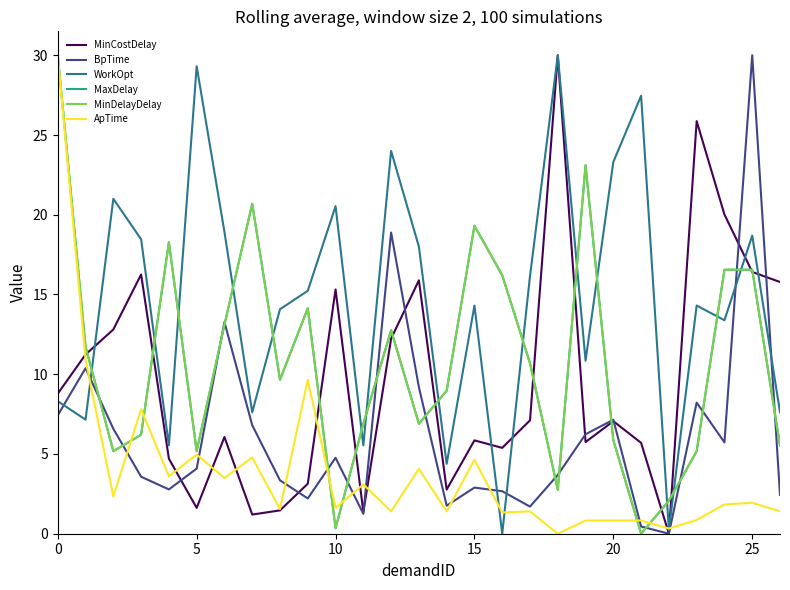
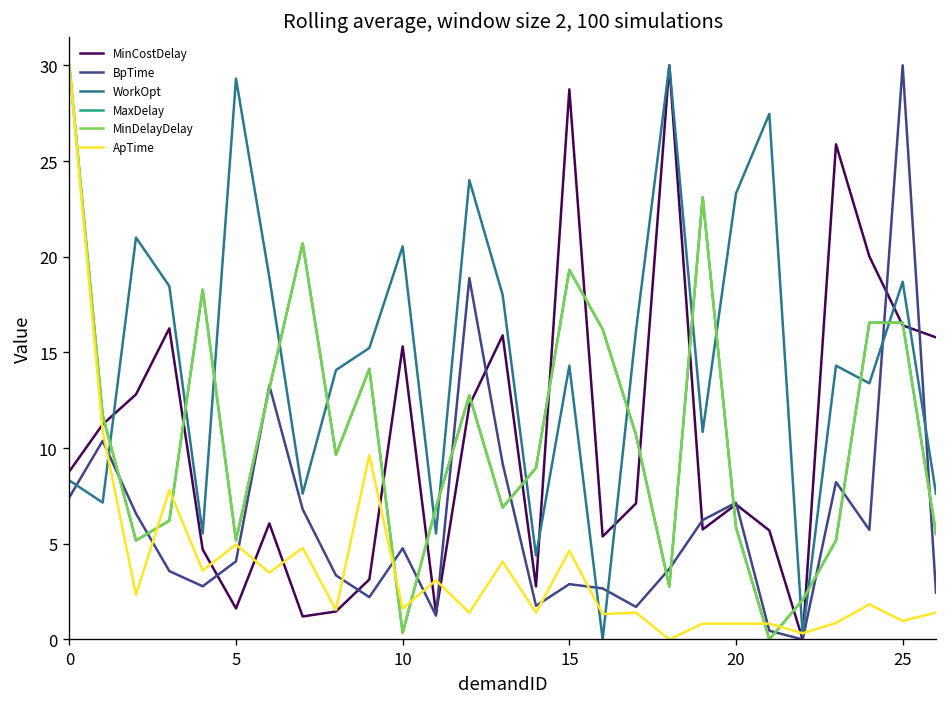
  {
    "MinCostDelay": {
      "0": 8.8,
      "5": 1.6,
      "10": 15.3,
-     "15": 5.9
+     "15": 28.7
    },
    "MinDelayDelay": {
      "5": 5.2,
      "10": 0.3,
      "15": 19.3,
      "20": 5.9
    },
    "ApTime": {
      "5": 5.0,
      "10": 1.6,
      "15": 4.6,
      "20": 0.8,
-     "25": 1.9
+     "25": 1.0
    }
  }
